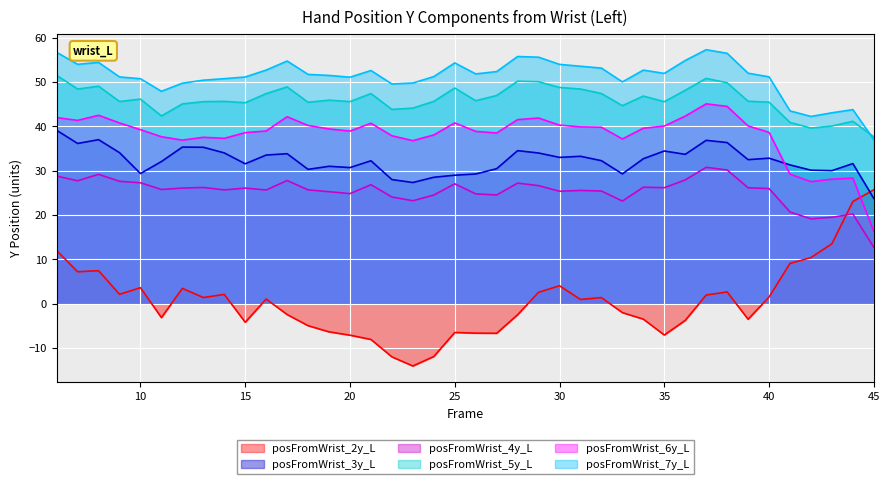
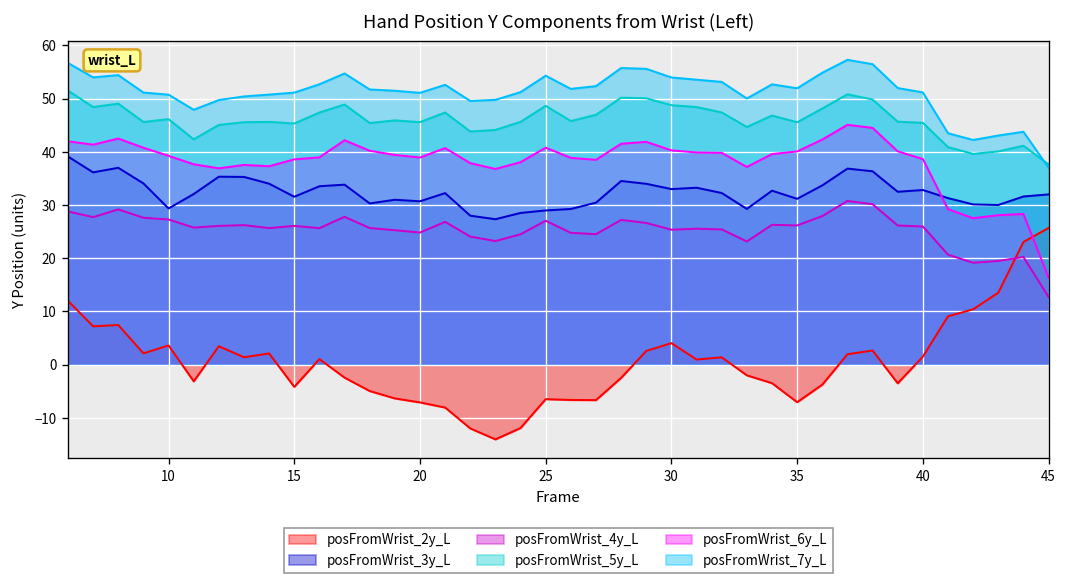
  {
    "posFromWrist_3y_L": {
      "10": 29,
      "15": 32,
      "20": 31,
      "25": 29,
      "30": 33,
-     "35": 34,
+     "35": 31,
      "40": 33,
-     "45": 24
+     "45": 32
    }
  }
